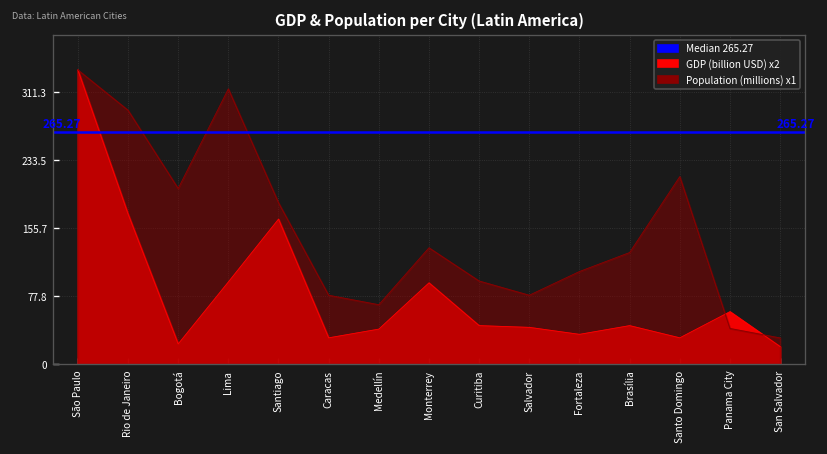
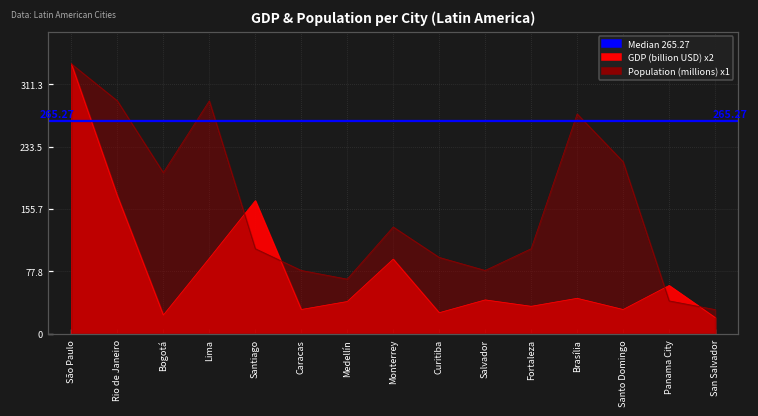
  {
    "GDP (billion USD) x2": {
      "Rio de Janeiro": 170,
      "Bogotá": 20,
      "Lima": 90,
      "Santiago": 170,
      "Caracas": 30,
      "Medellín": 40,
      "Monterrey": 90,
-     "Curitiba": 40,
+     "Curitiba": 30,
      "Salvador": 40,
      "Fortaleza": 30,
      "Brasília": 40,
      "Santo Domingo": 30,
      "Panama City": 60,
      "San Salvador": 20
    },
    "Population (millions) x1": {
      "Rio de Janeiro": 290,
      "Bogotá": 200,
-     "Lima": 320,
-     "Santiago": 180,
+     "Lima": 290,
+     "Santiago": 110,
      "Caracas": 80,
      "Medellín": 70,
      "Monterrey": 130,
      "Curitiba": 100,
      "Salvador": 80,
      "Fortaleza": 110,
-     "Brasília": 130,
+     "Brasília": 270,
      "Santo Domingo": 210,
      "Panama City": 40,
      "San Salvador": 30
    }
  }
